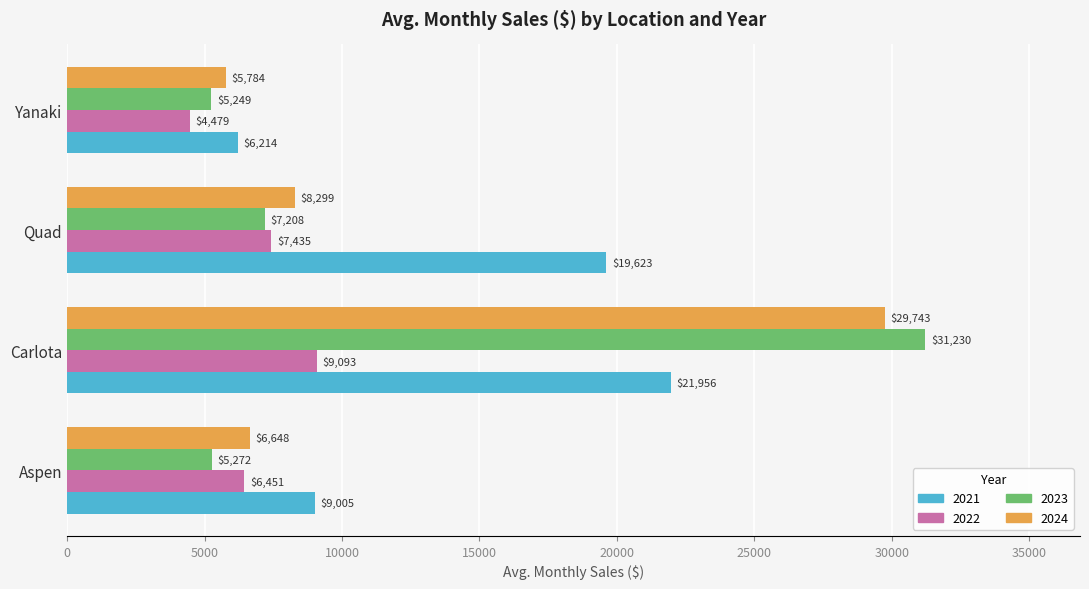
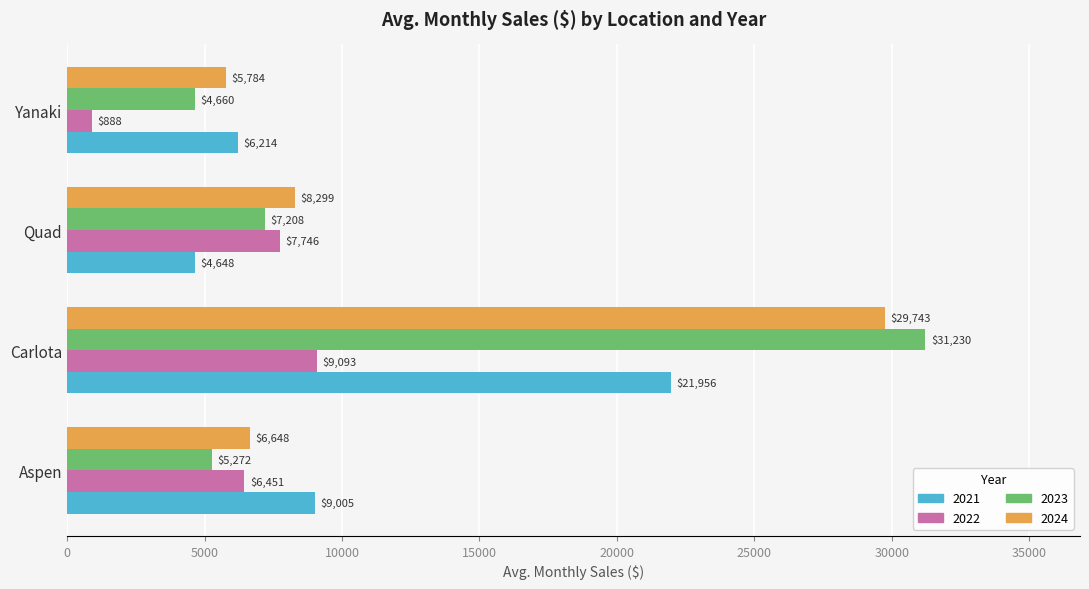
  {
    "2021": {
      "Yanaki": "$6,214",
-     "Quad": "$19,623",
+     "Quad": "$4,648",
      "Carlota": "$21,956",
      "Aspen": "$9,005"
    },
    "2022": {
-     "Yanaki": "$4,479",
-     "Quad": "$7,435",
+     "Yanaki": "$888",
+     "Quad": "$7,746",
      "Carlota": "$9,093",
      "Aspen": "$6,451"
    },
    "2023": {
-     "Yanaki": "$5,249",
+     "Yanaki": "$4,660",
      "Quad": "$7,208",
      "Carlota": "$31,230",
      "Aspen": "$5,272"
    },
    "2024": {
      "Yanaki": "$5,784",
      "Quad": "$8,299",
      "Carlota": "$29,743",
      "Aspen": "$6,648"
    }
  }
